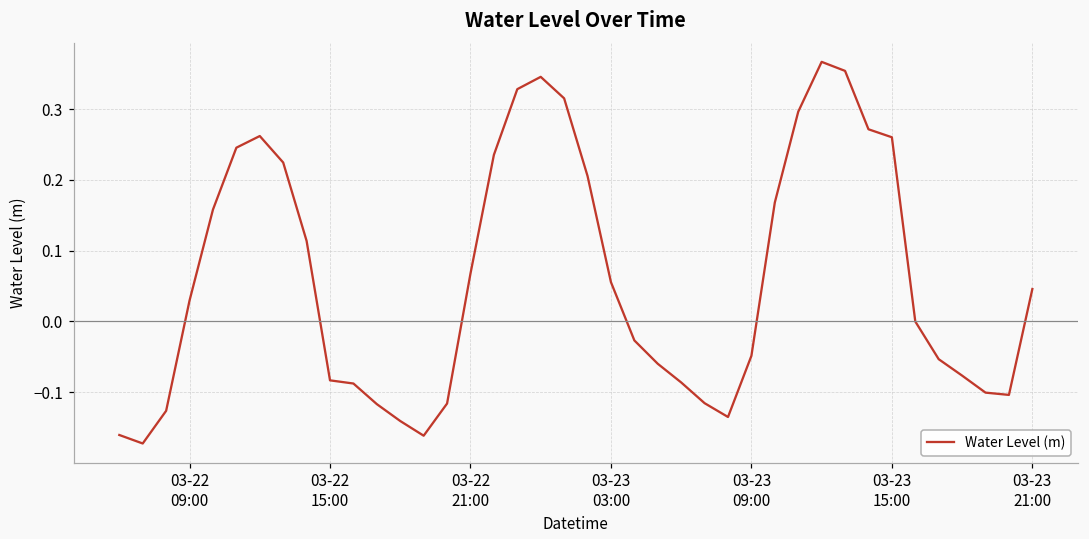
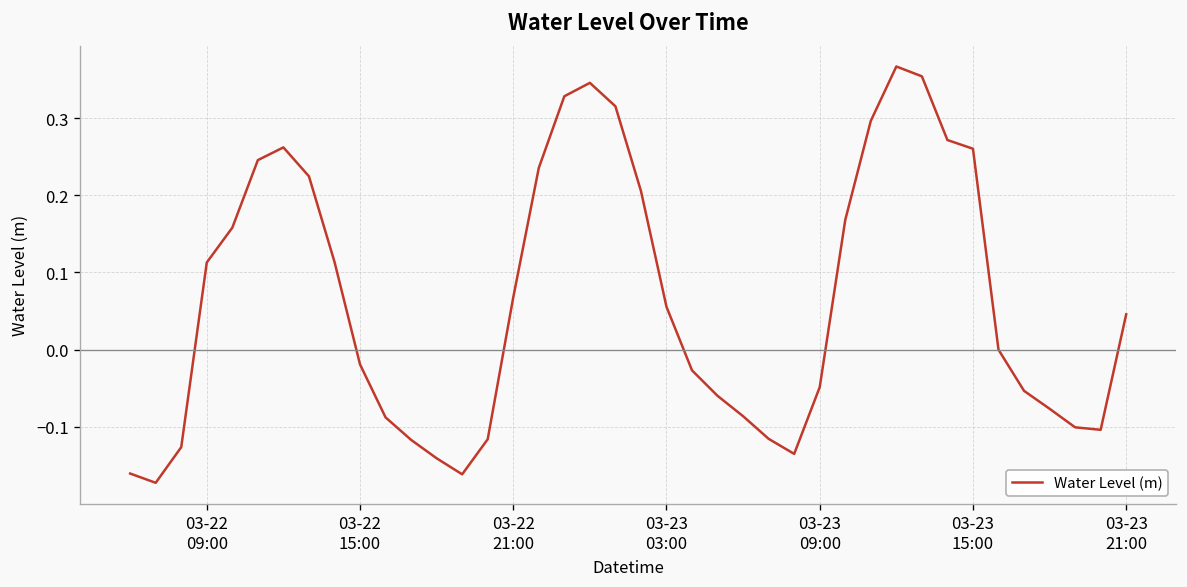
  {
-   "03-22 09:00": 0.03,
-   "03-22 15:00": -0.08,
+   "03-22 09:00": 0.11,
+   "03-22 15:00": -0.02,
    "03-22 21:00": 0.07,
    "03-23 03:00": 0.06,
    "03-23 09:00": -0.05,
    "03-23 15:00": 0.26,
    "03-23 21:00": 0.05
  }
